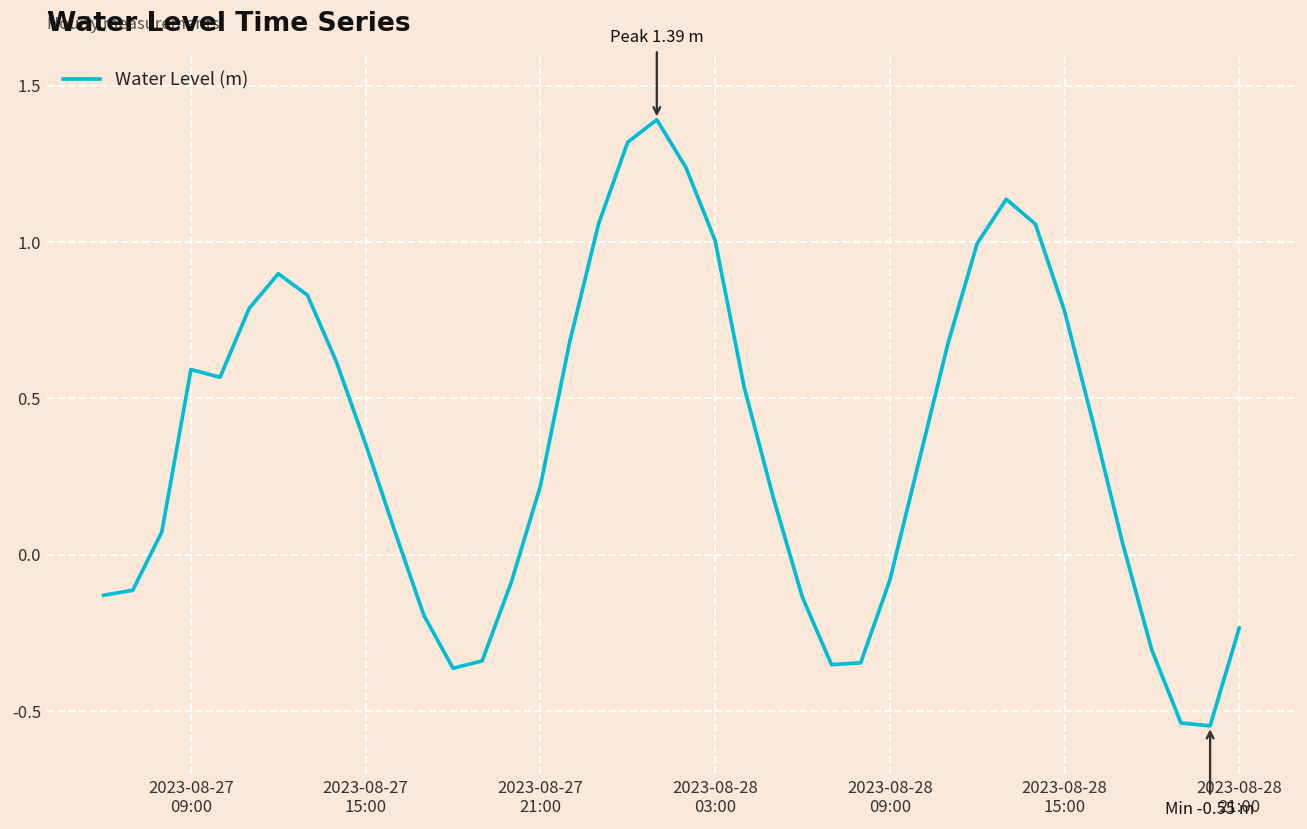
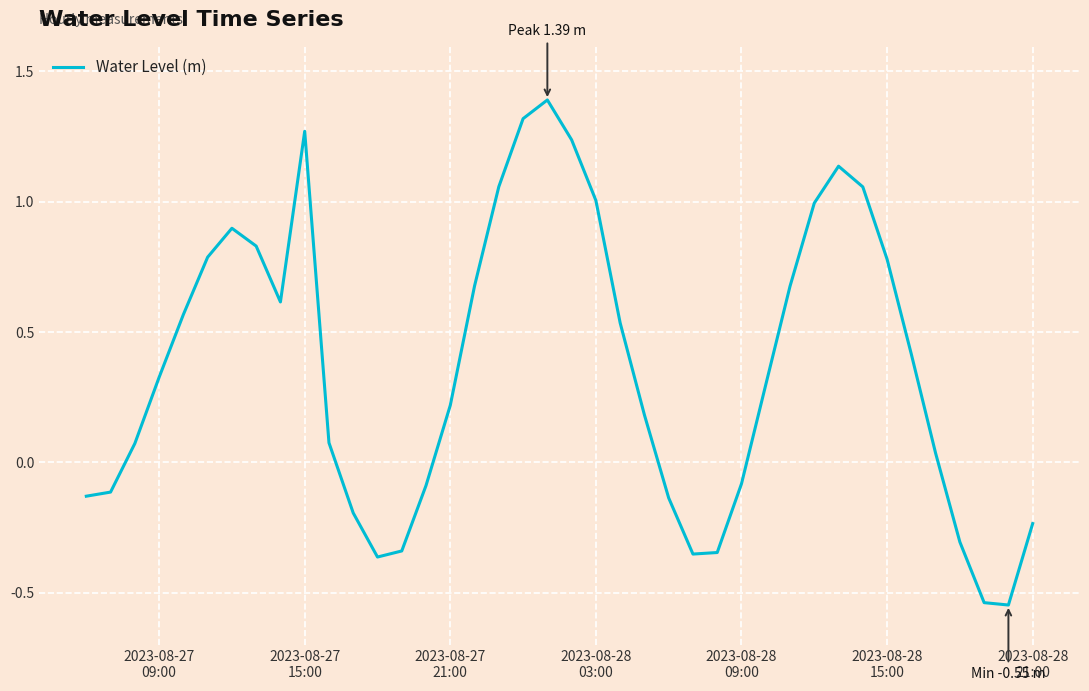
  {
-   "2023-08-27 09:00": 0.59,
-   "2023-08-27 15:00": 0.35,
+   "2023-08-27 09:00": 0.33,
+   "2023-08-27 15:00": 1.27,
    "2023-08-27 21:00": 0.22,
    "2023-08-28 03:00": 1.01,
    "2023-08-28 09:00": -0.08,
    "2023-08-28 15:00": 0.78,
    "2023-08-28 21:00": -0.23
  }
